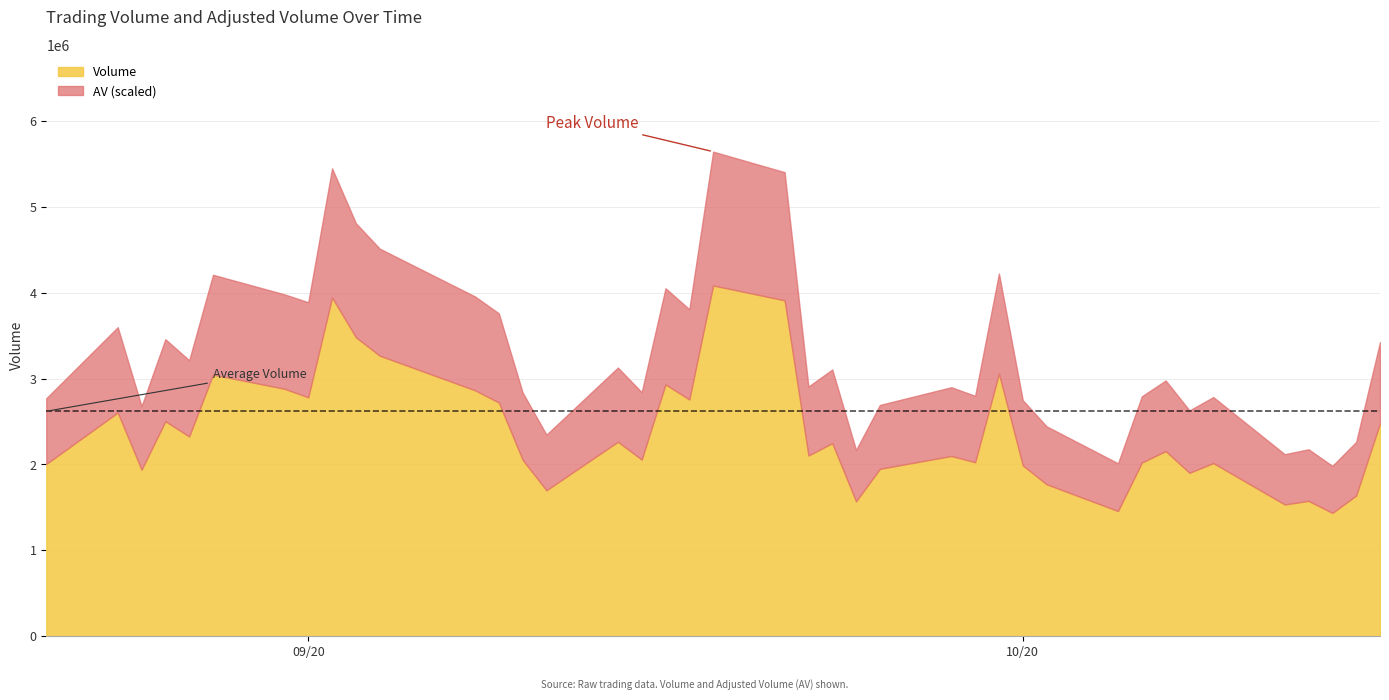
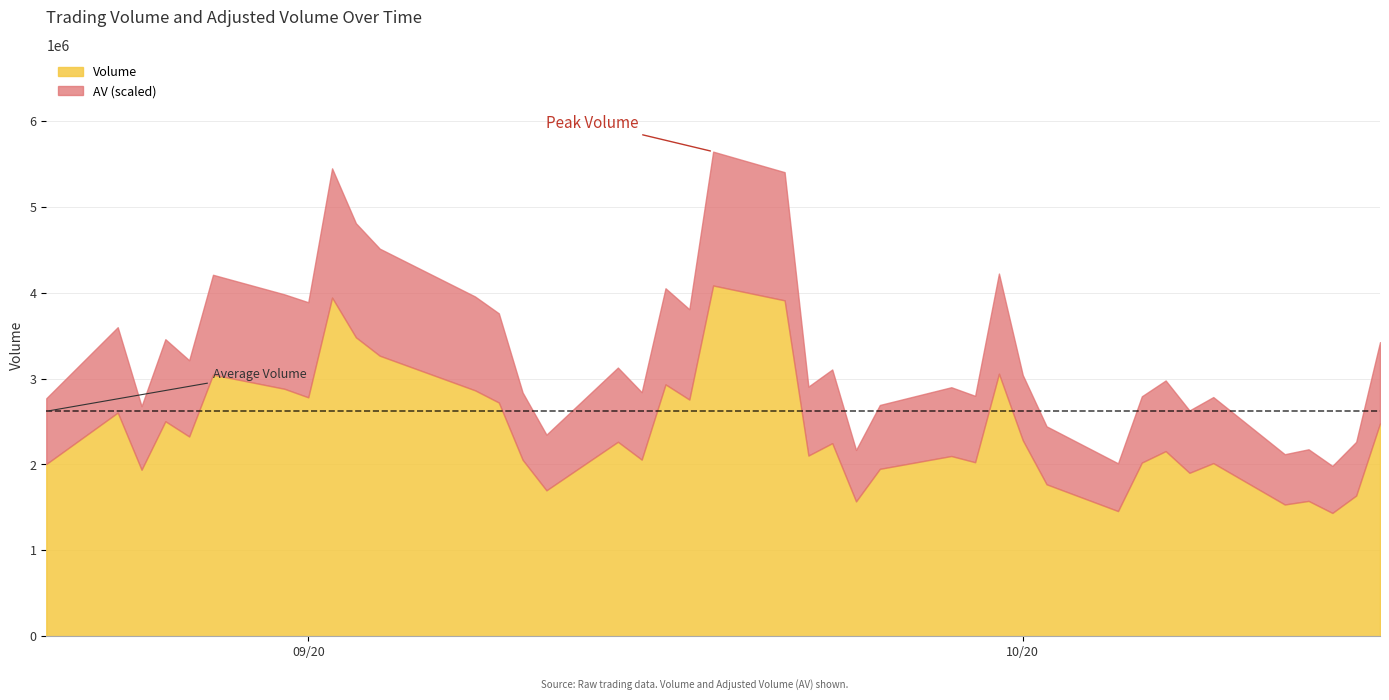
  {
    "Volume": {
      "09/20": 2800000,
-     "10/20": 2000000
+     "10/20": 2300000
    },
    "AV (scaled)": {
      "09/20": 1100000,
      "10/20": 800000
    }
  }
